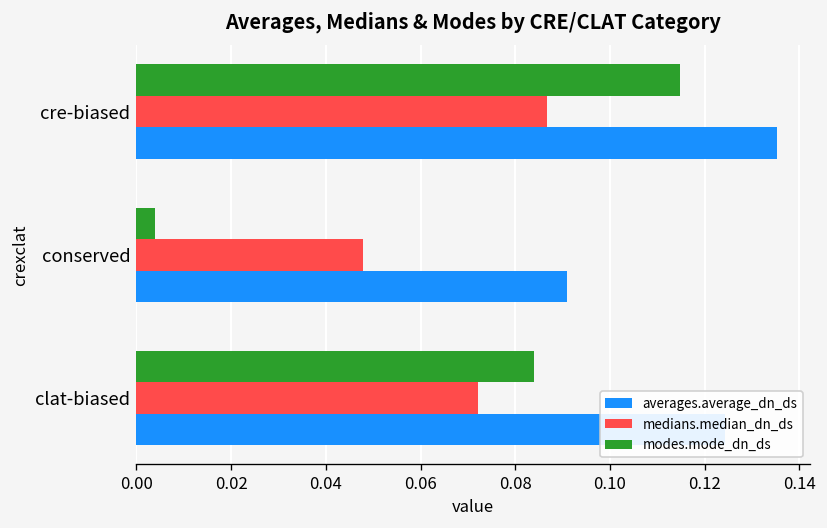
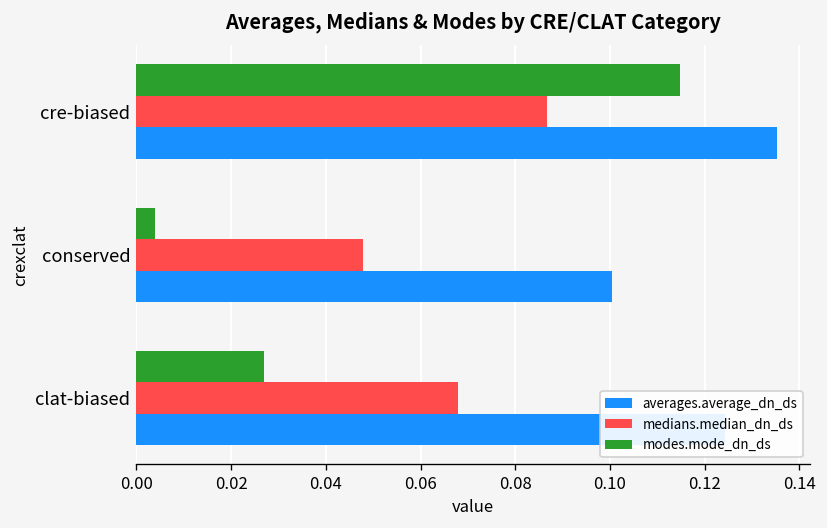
  {
    "averages.average_dn_ds": {
      "cre-biased": 0.135,
-     "conserved": 0.091
+     "conserved": 0.101
    },
    "medians.median_dn_ds": {
      "cre-biased": 0.087,
      "conserved": 0.048,
-     "clat-biased": 0.072
+     "clat-biased": 0.068
    },
    "modes.mode_dn_ds": {
      "cre-biased": 0.115,
      "conserved": 0.004,
-     "clat-biased": 0.084
+     "clat-biased": 0.027
    }
  }
